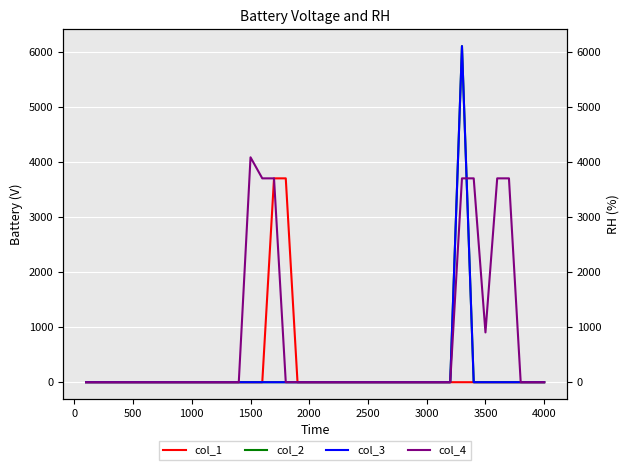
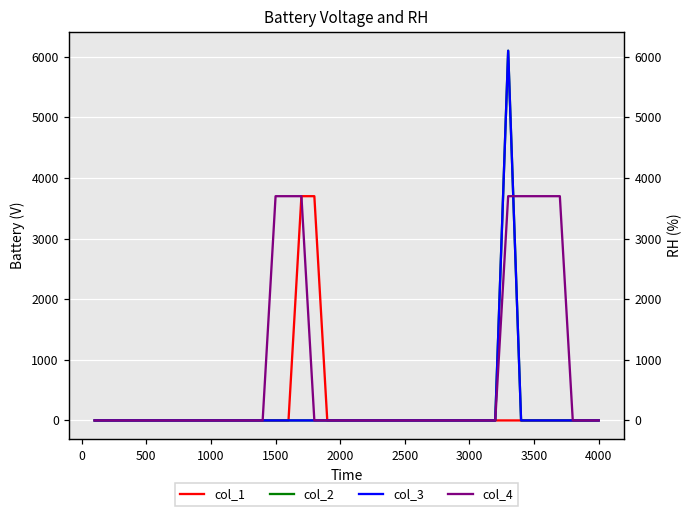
  {
    "col_3": {
      "1500": 0,
      "3500": 0
    },
    "col_4": {
-     "1500": 4100,
-     "3500": 900
+     "1500": 3700,
+     "3500": 3700
    }
  }
